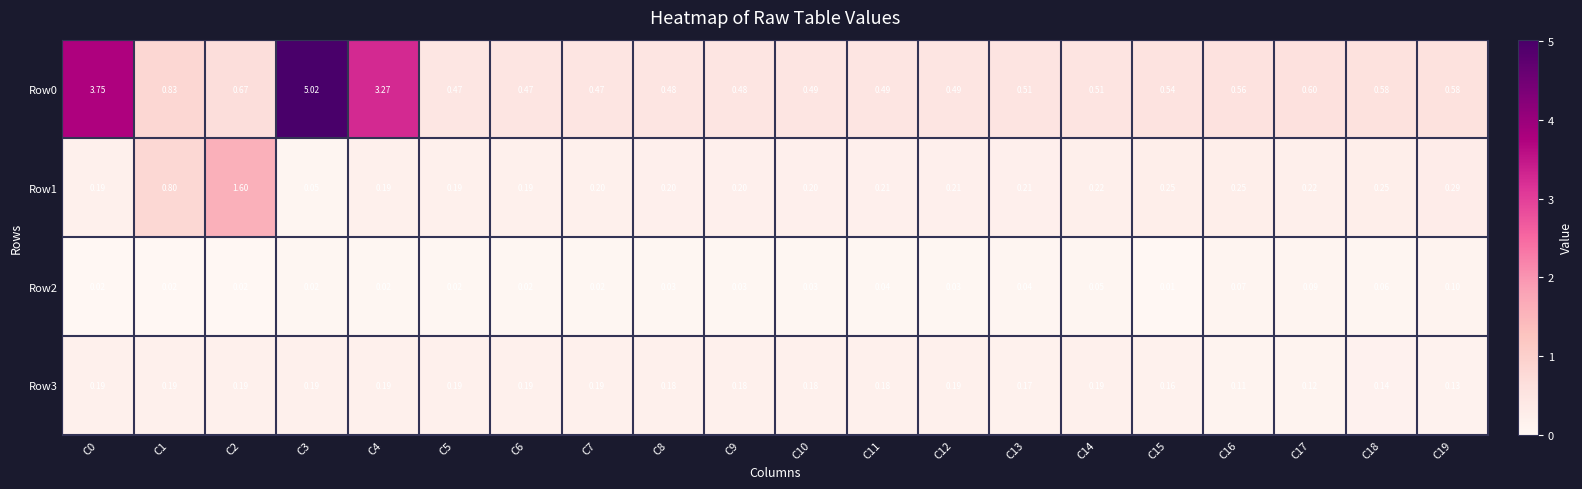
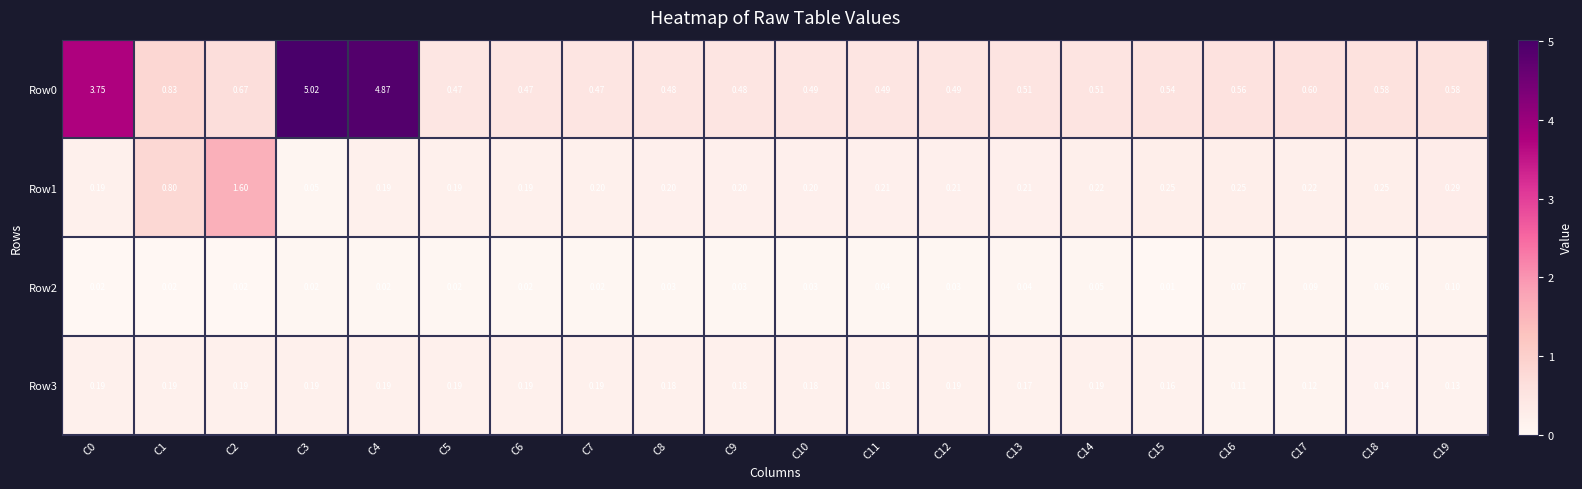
  {
    "Row0": {
      "C0": 3.75,
      "C3": 5.02,
-     "C4": 3.27
+     "C4": 4.87
    },
    "Row1": {
      "C2": 1.60
    }
  }
